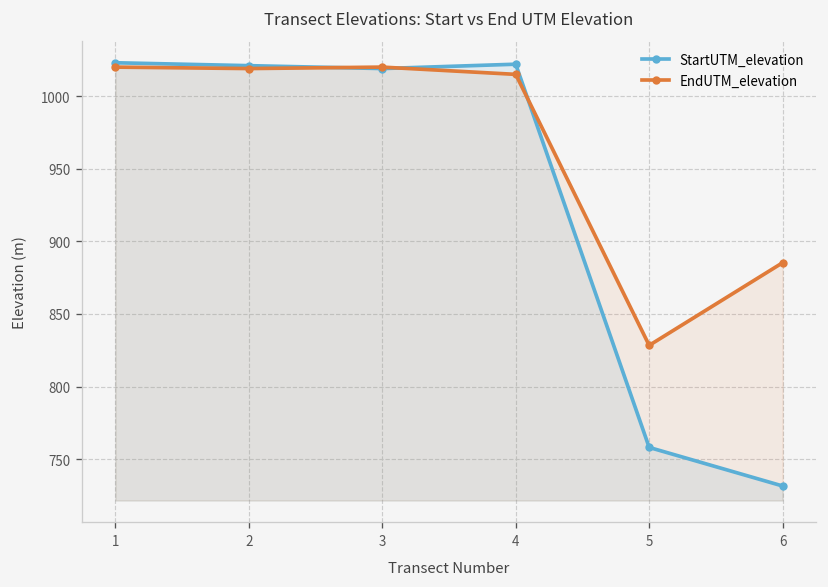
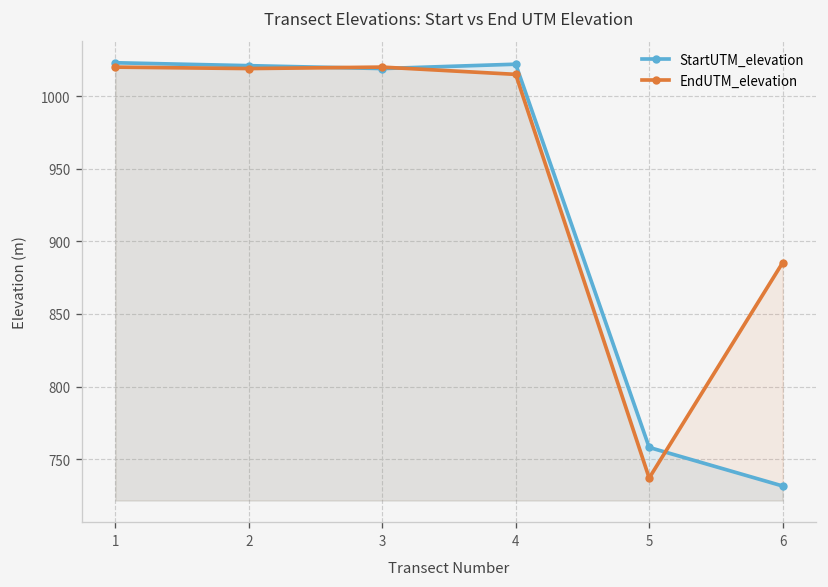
  {
    "StartUTM_elevation": {
      "1": 1023,
      "4": 1022,
      "5": 758,
      "6": 732
    },
    "EndUTM_elevation": {
      "1": 1020,
      "4": 1015,
-     "5": 828,
+     "5": 737,
      "6": 885
    }
  }
